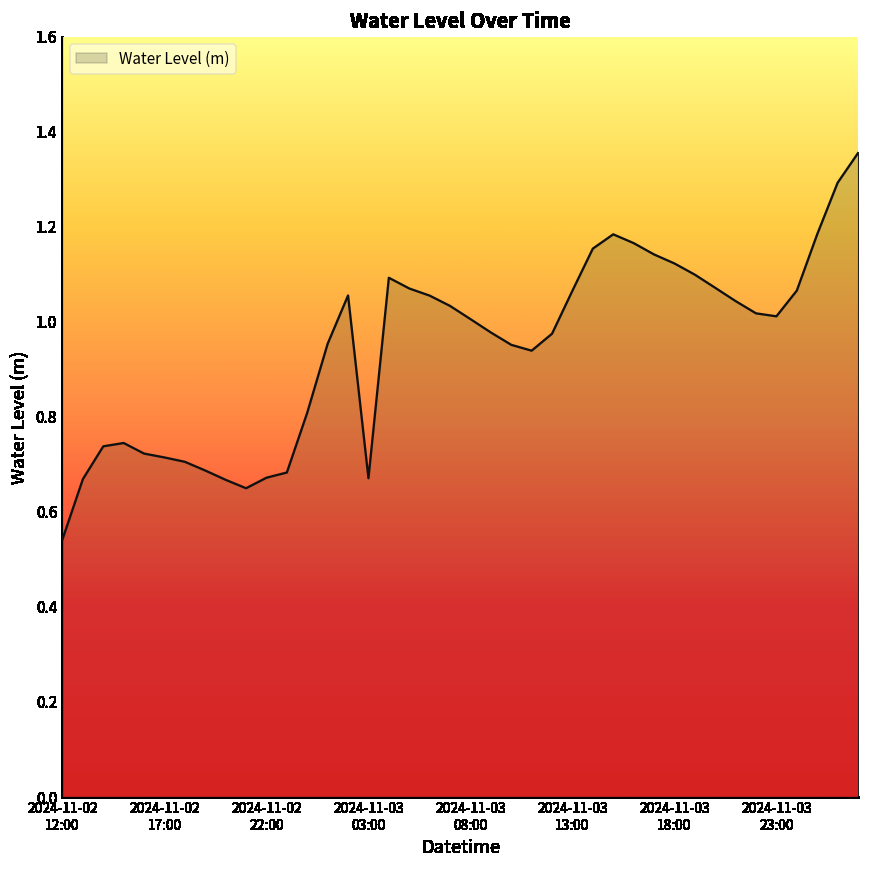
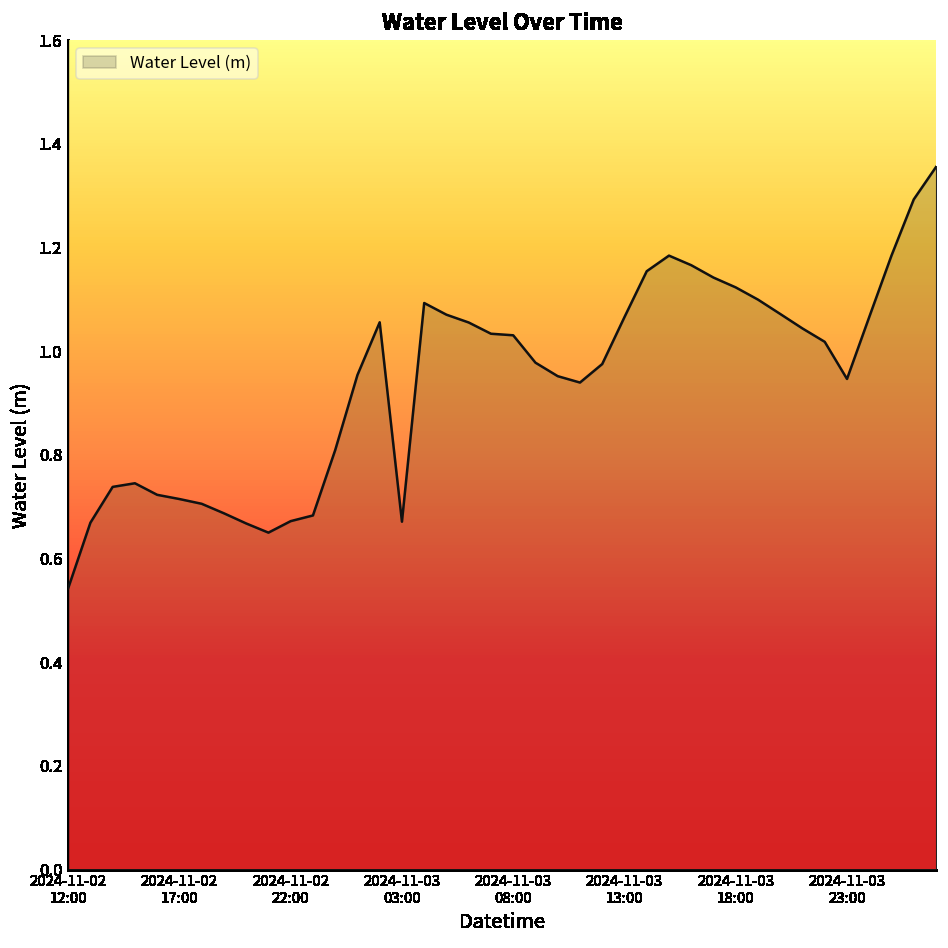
  {
    "2024-11-02 12:00": 0.54,
    "2024-11-02 17:00": 0.71,
    "2024-11-02 22:00": 0.67,
    "2024-11-03 03:00": 0.67,
-   "2024-11-03 08:00": 1.01,
+   "2024-11-03 08:00": 1.03,
    "2024-11-03 13:00": 1.07,
    "2024-11-03 18:00": 1.12,
-   "2024-11-03 23:00": 1.01
+   "2024-11-03 23:00": 0.95
  }
